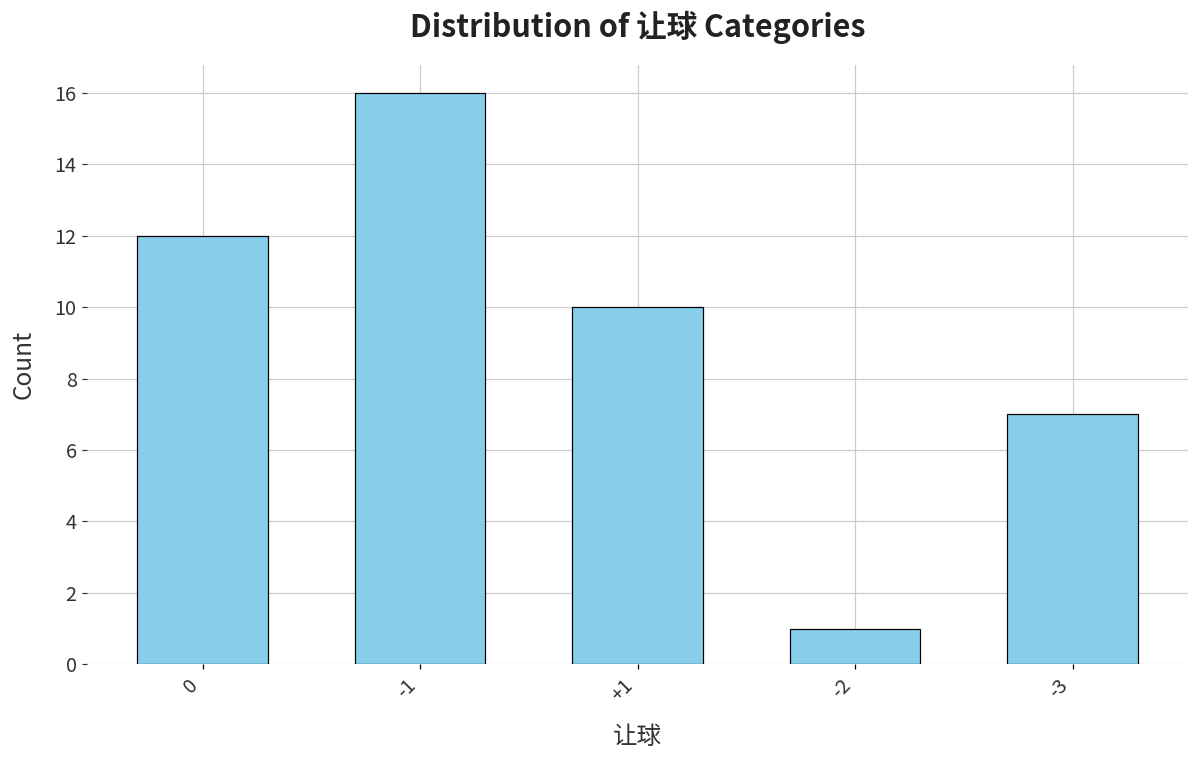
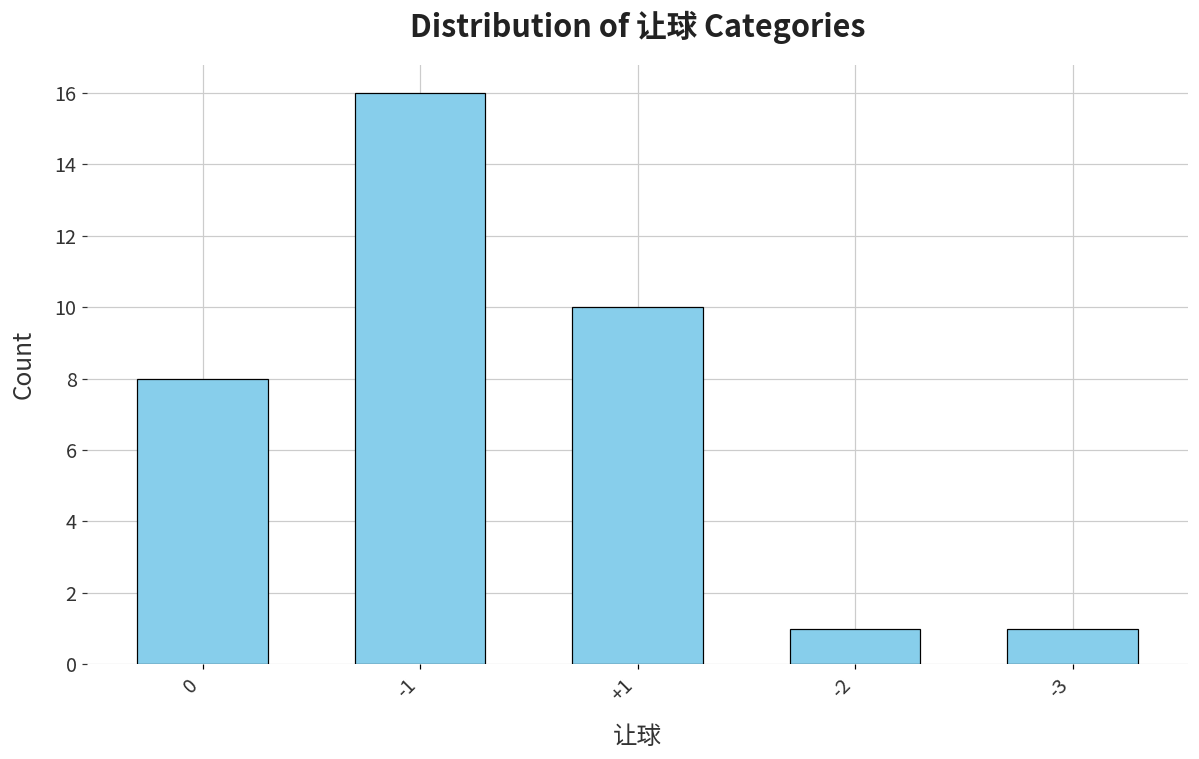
  {
-   "0": 12,
+   "0": 8,
    "-1": 16,
    "+1": 10,
    "-2": 1,
-   "-3": 7
+   "-3": 1
  }
